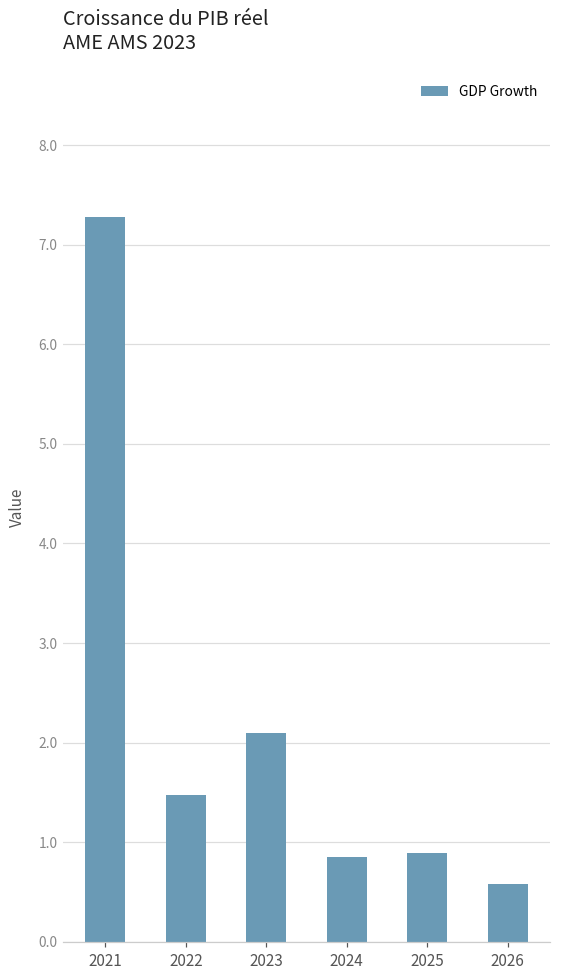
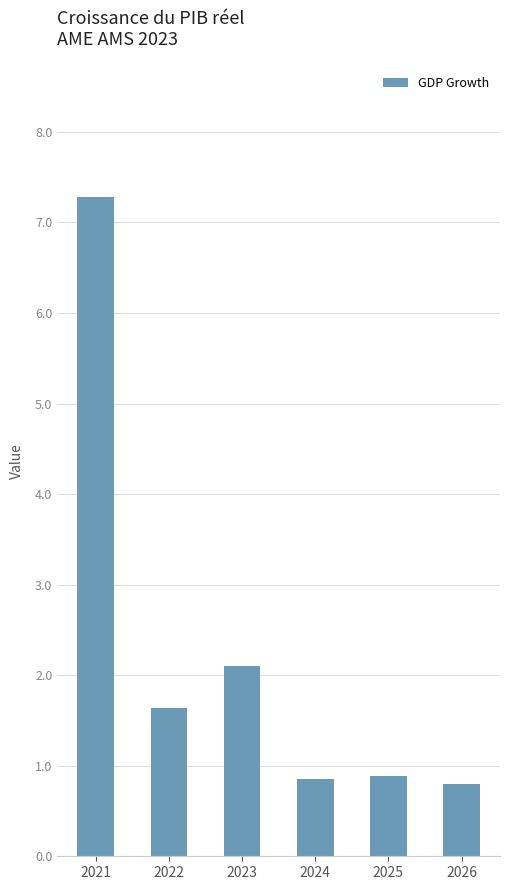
  {
    "2021": 7.3,
-   "2022": 1.5,
+   "2022": 1.6,
    "2023": 2.1,
    "2024": 0.9,
    "2025": 0.9,
-   "2026": 0.6
+   "2026": 0.8
  }
